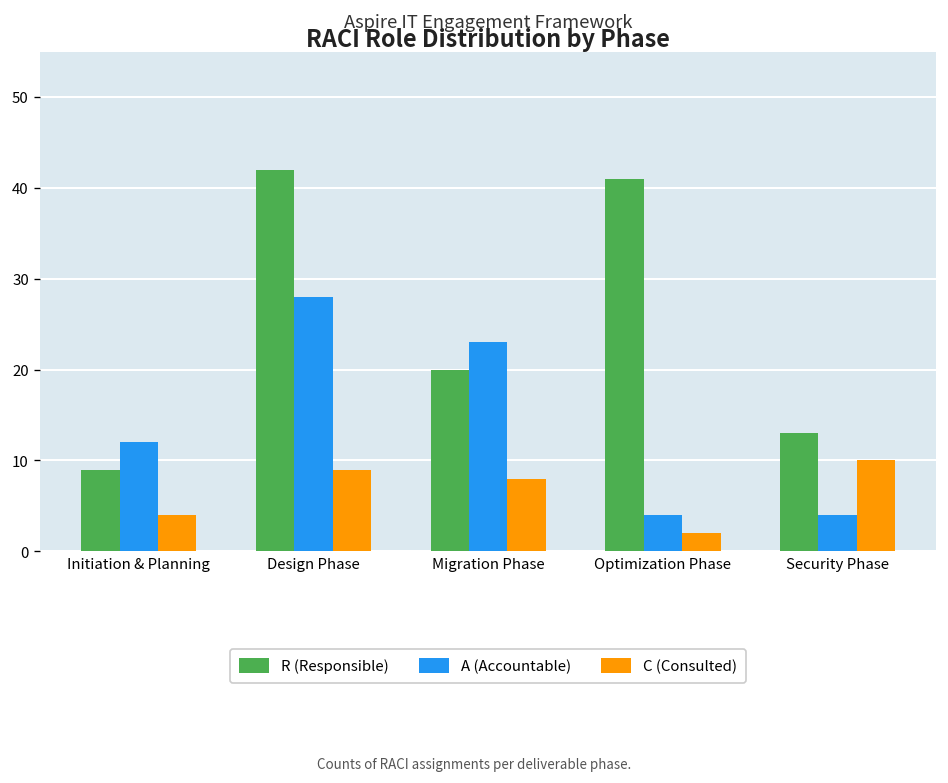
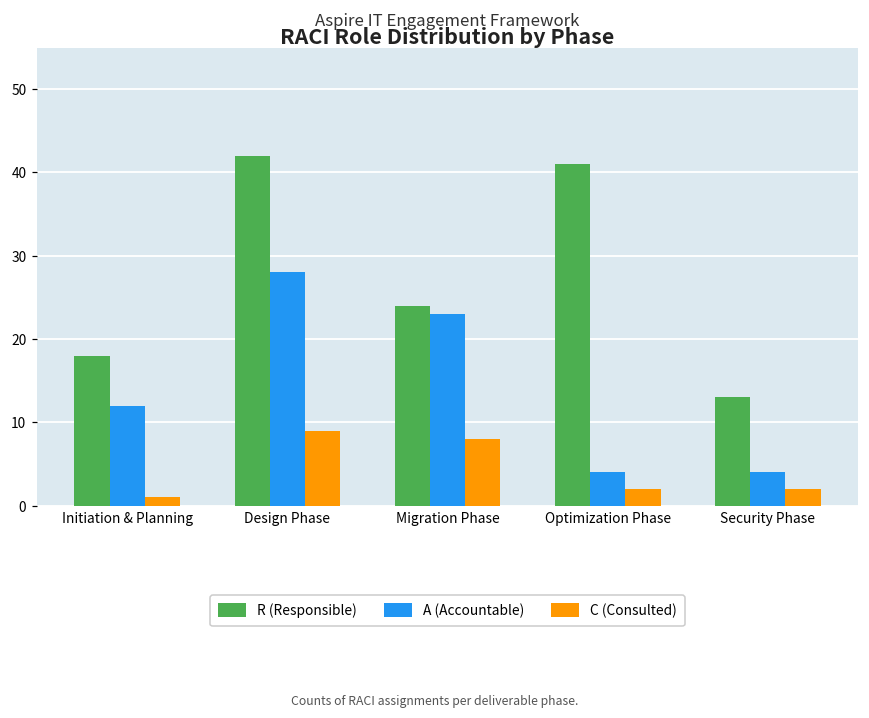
  {
    "R (Responsible)": {
-     "Initiation & Planning": 9,
+     "Initiation & Planning": 18,
      "Design Phase": 42,
-     "Migration Phase": 20,
+     "Migration Phase": 24,
      "Optimization Phase": 41,
      "Security Phase": 13
    },
    "A (Accountable)": {
      "Initiation & Planning": 12,
      "Design Phase": 28,
      "Migration Phase": 23,
      "Optimization Phase": 4,
      "Security Phase": 4
    },
    "C (Consulted)": {
-     "Initiation & Planning": 4,
+     "Initiation & Planning": 1,
      "Design Phase": 9,
      "Migration Phase": 8,
      "Optimization Phase": 2,
-     "Security Phase": 10
+     "Security Phase": 2
    }
  }
